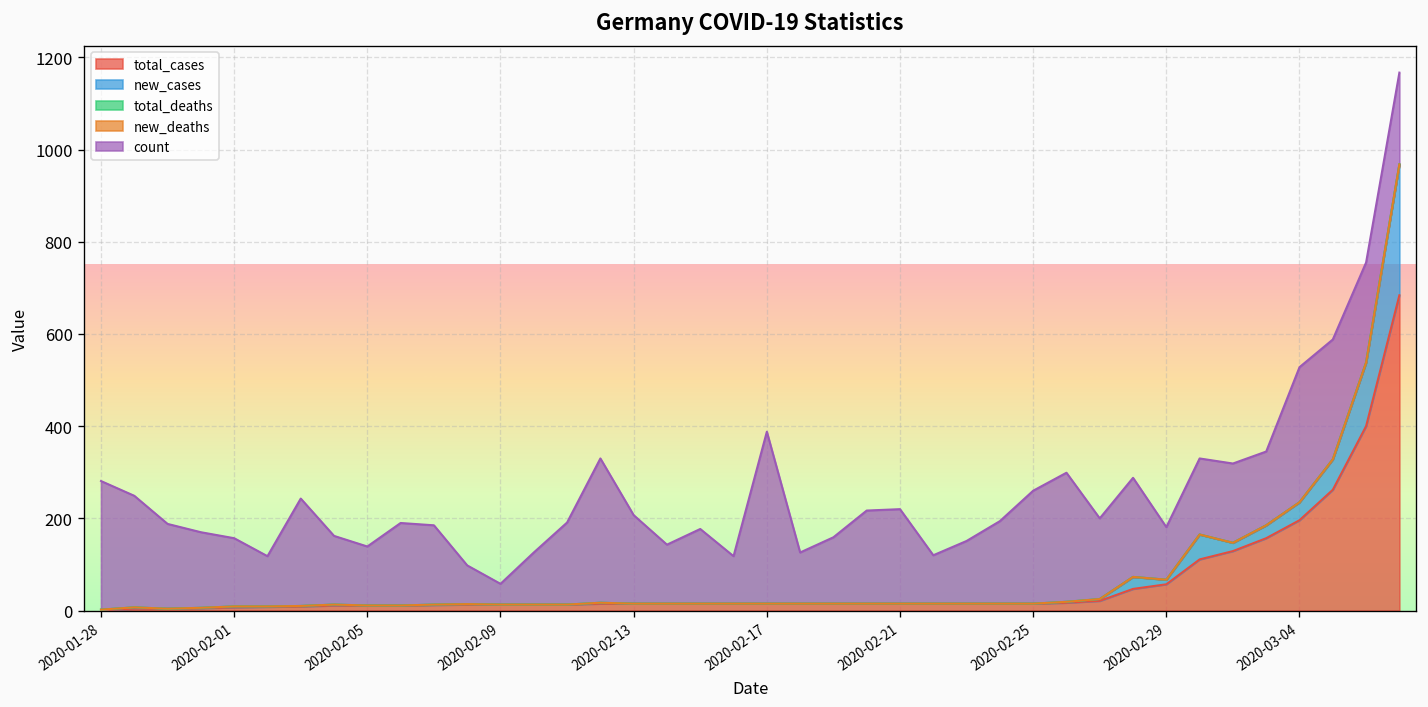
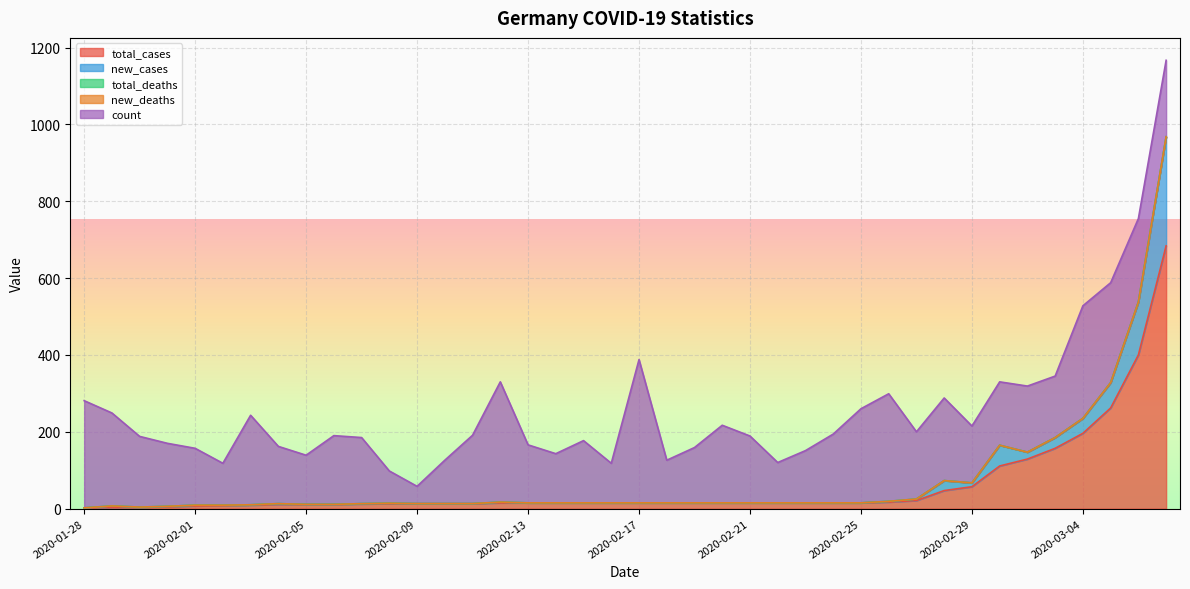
  {
    "count": {
      "2020-01-28": 280,
      "2020-02-01": 150,
      "2020-02-05": 130,
      "2020-02-09": 50,
-     "2020-02-13": 190,
+     "2020-02-13": 150,
      "2020-02-17": 370,
-     "2020-02-21": 210,
+     "2020-02-21": 170,
      "2020-02-25": 250,
-     "2020-02-29": 110,
+     "2020-02-29": 150,
      "2020-03-04": 290
    }
  }
